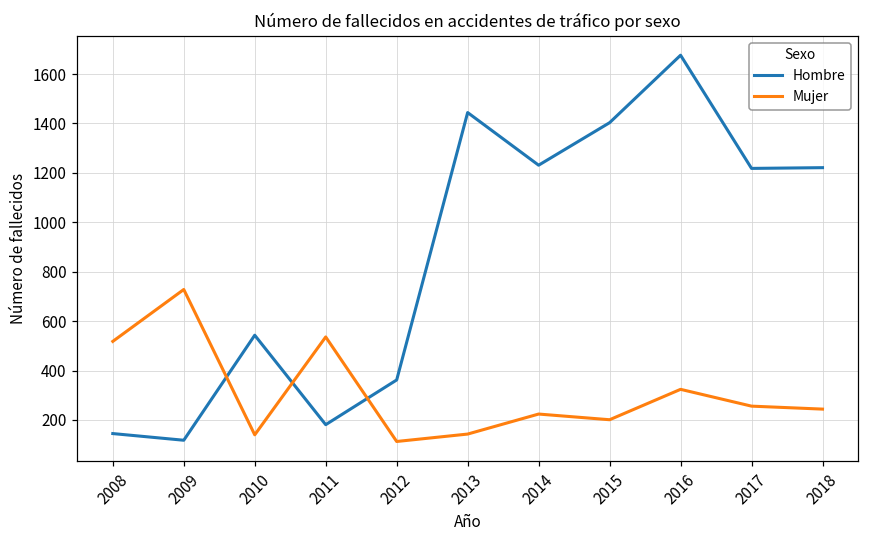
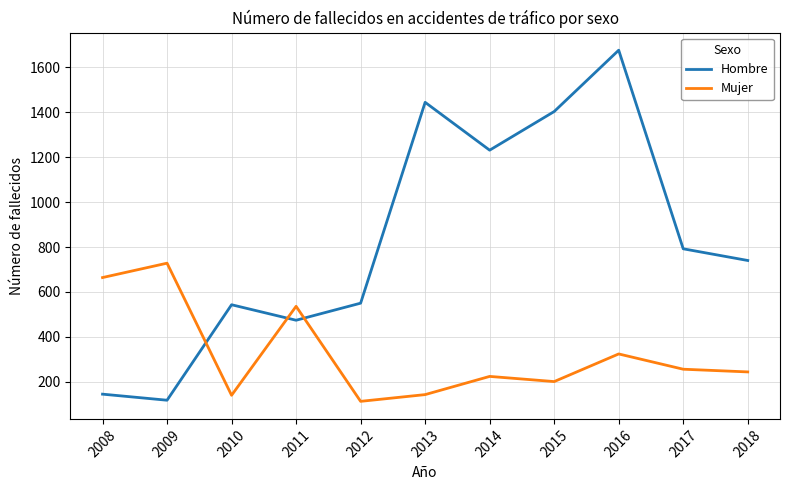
  {
    "Hombre": {
      "2008": 150,
      "2009": 120,
      "2010": 540,
-     "2011": 180,
-     "2012": 360,
+     "2011": 470,
+     "2012": 550,
      "2013": 1440,
      "2014": 1230,
      "2015": 1400,
      "2016": 1680,
-     "2017": 1220,
-     "2018": 1220
+     "2017": 790,
+     "2018": 740
    },
    "Mujer": {
-     "2008": 520,
+     "2008": 660,
      "2009": 730,
      "2010": 140,
      "2011": 540,
      "2012": 110,
      "2013": 140,
      "2014": 220,
      "2015": 200,
      "2016": 320,
      "2017": 260,
      "2018": 240
    }
  }
